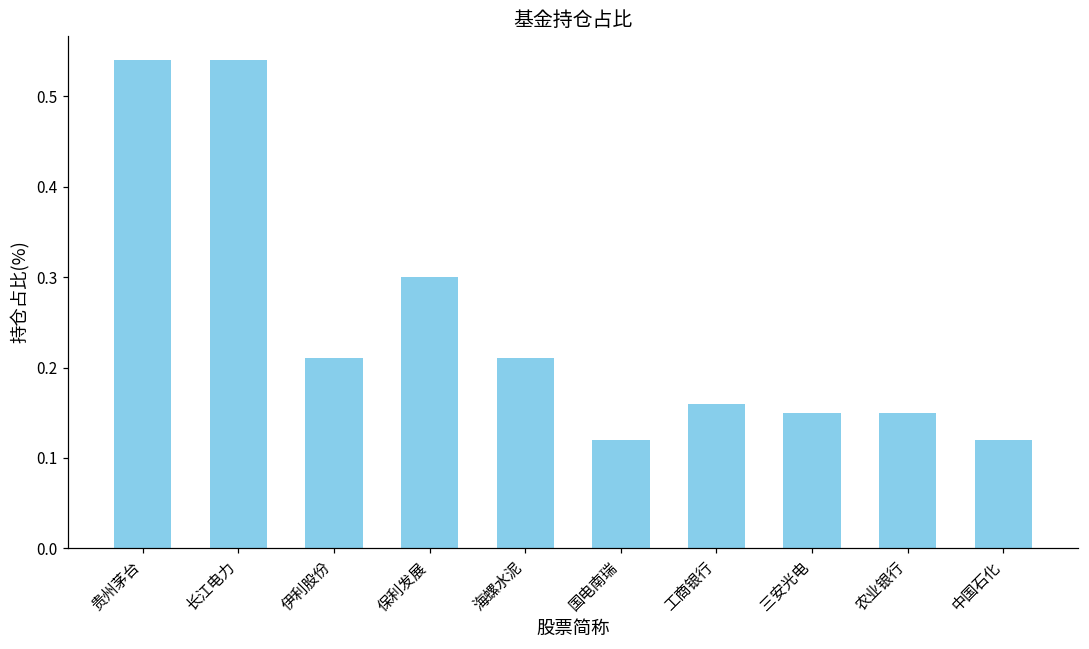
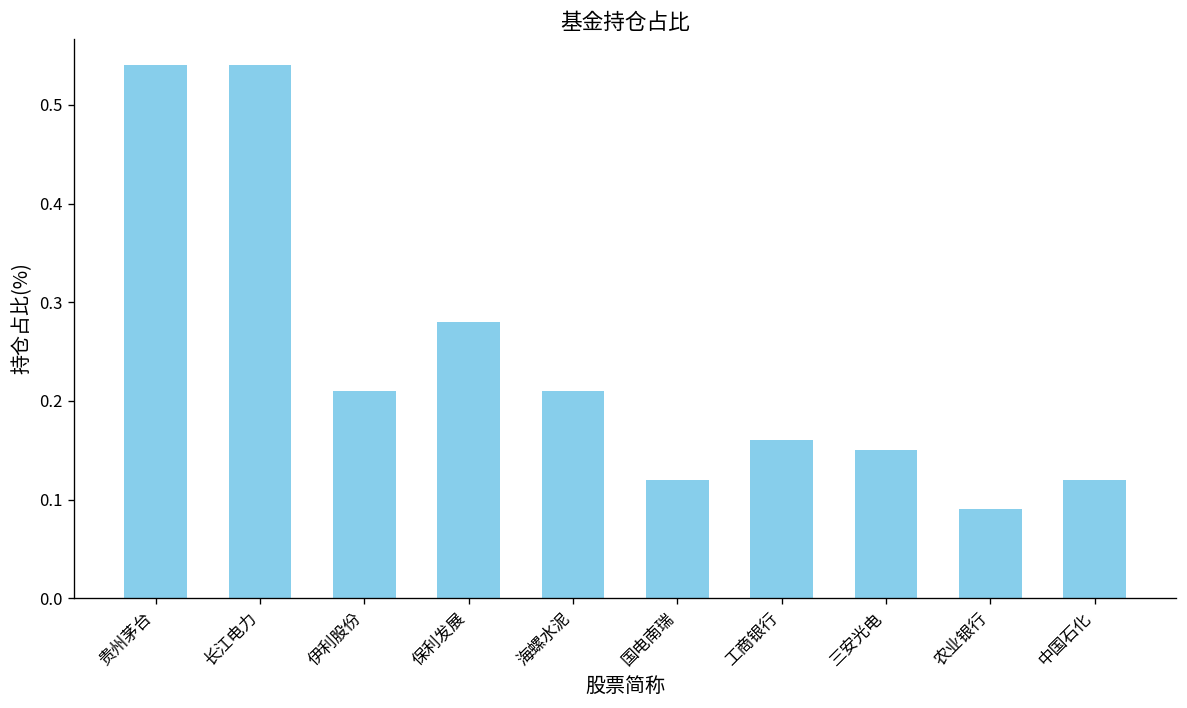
  {
    "贵州茅台": 0.54,
    "长江电力": 0.54,
    "伊利股份": 0.21,
-   "保利发展": 0.30,
+   "保利发展": 0.28,
    "海螺水泥": 0.21,
    "国电南瑞": 0.12,
    "工商银行": 0.16,
    "三安光电": 0.15,
-   "农业银行": 0.15,
+   "农业银行": 0.09,
    "中国石化": 0.12
  }
